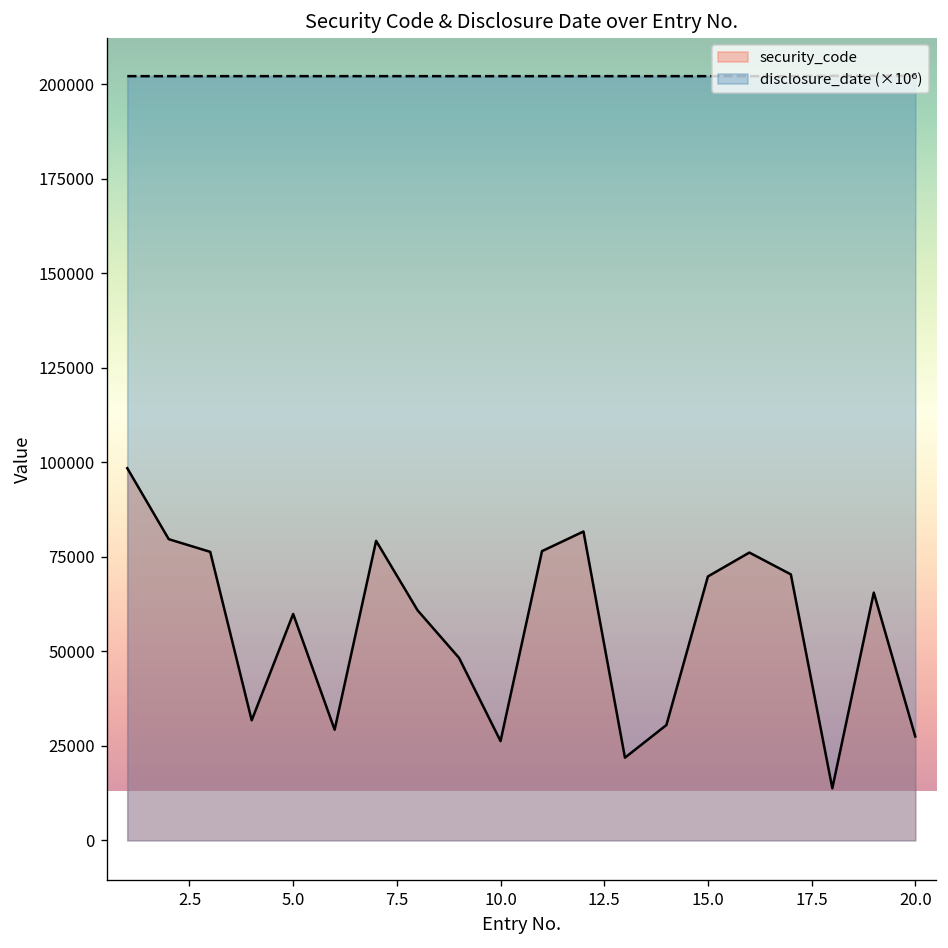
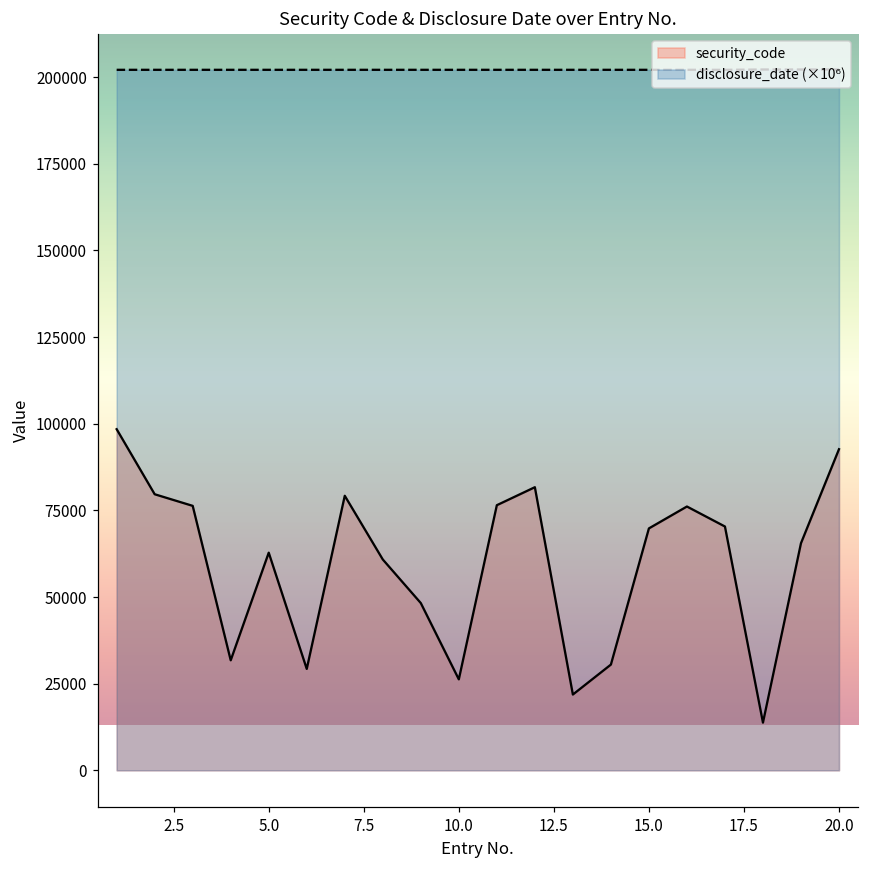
  {
    "security_code": {
-     "5.0": 60000,
+     "5.0": 63000,
      "10.0": 26000,
      "15.0": 70000,
-     "20.0": 27000
+     "20.0": 93000
    },
    "disclosure_date (×10⁶)": {
      "5.0": 202000,
      "10.0": 202000,
      "15.0": 202000
    }
  }
